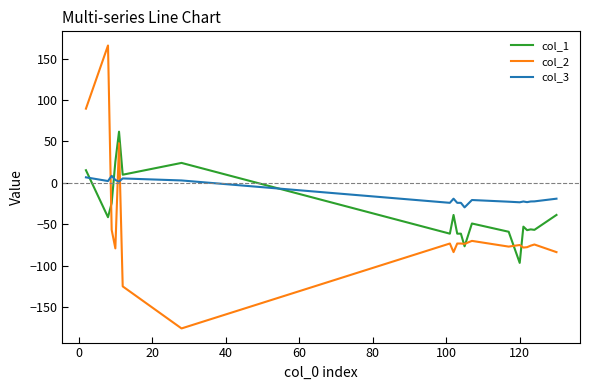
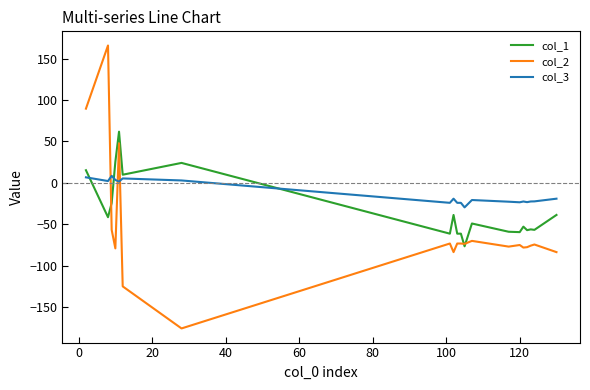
  {
    "col_1": {
-     "120": -100
+     "120": -60
    },
    "col_2": {
      "120": -80
    },
    "col_3": {
      "120": -20
    }
  }
